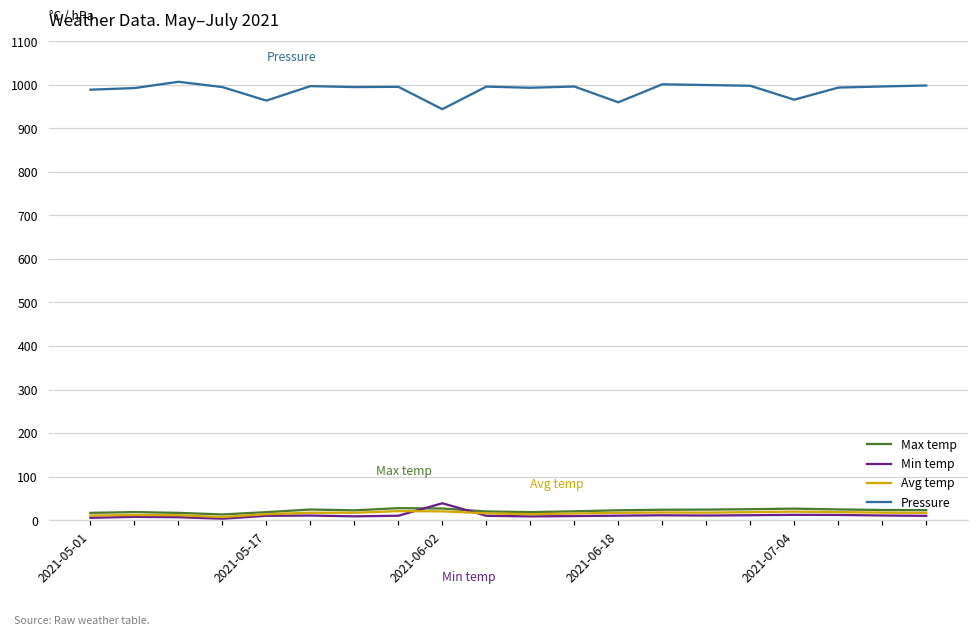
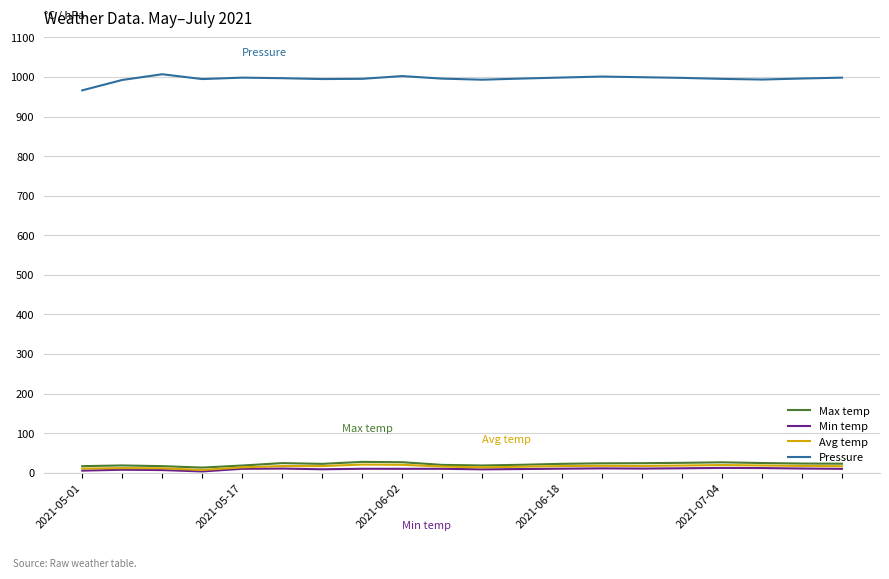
  {
    "Max temp": {
      "2021-07-04": 30
    },
    "Min temp": {
-     "2021-06-02": 40,
+     "2021-06-02": 10,
      "2021-06-18": 10,
      "2021-07-04": 10
    },
    "Avg temp": {
      "2021-07-04": 20
    },
    "Pressure": {
-     "2021-05-01": 990,
-     "2021-05-17": 960,
-     "2021-06-02": 940,
-     "2021-06-18": 960,
-     "2021-07-04": 970
+     "2021-05-01": 970,
+     "2021-05-17": 1000,
+     "2021-06-02": 1000,
+     "2021-06-18": 1000,
+     "2021-07-04": 1000
    }
  }
